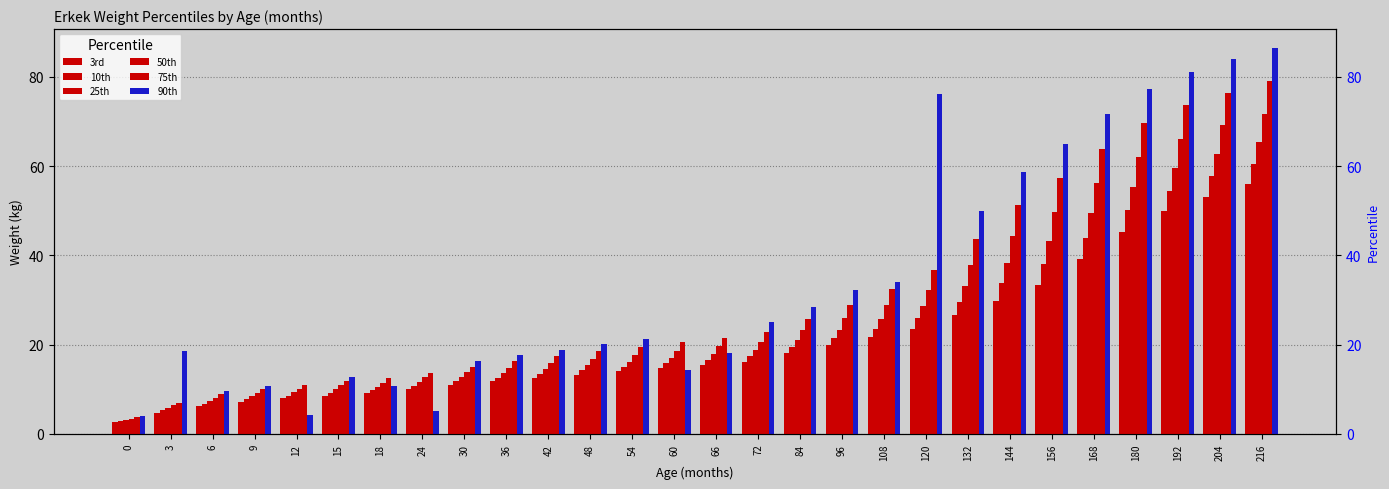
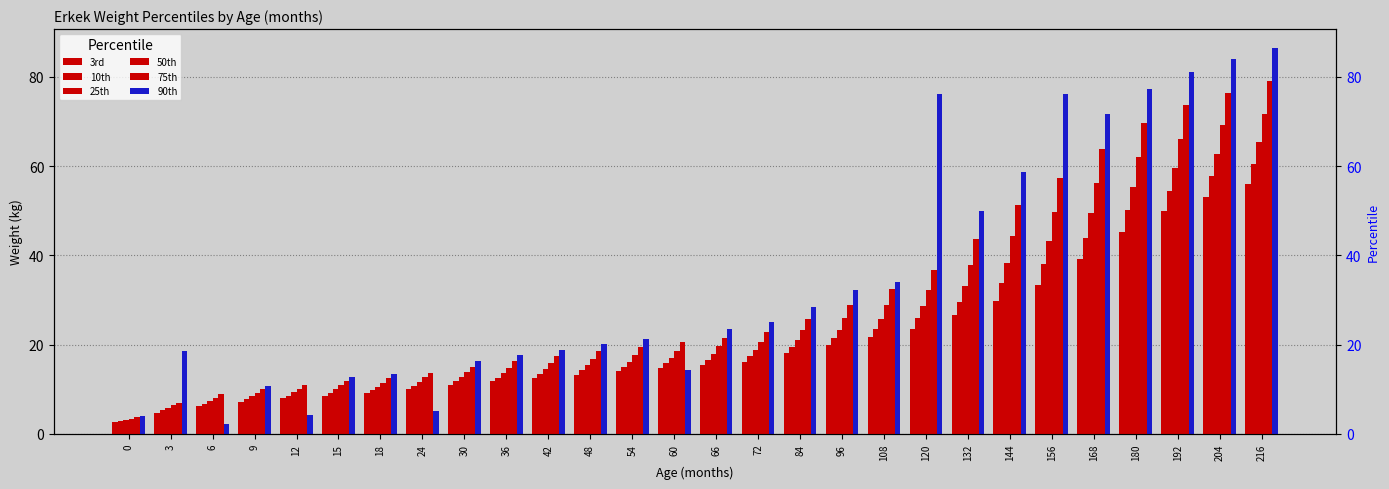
  {
    "90th": {
      "0": 4,
      "3": 19,
-     "6": 10,
+     "6": 2,
      "9": 11,
      "12": 4,
      "15": 13,
-     "18": 11,
+     "18": 13,
      "24": 5,
      "30": 16,
      "36": 18,
      "42": 19,
      "48": 20,
      "54": 21,
      "60": 14,
-     "66": 18,
+     "66": 24,
      "72": 25,
      "84": 29,
      "96": 32,
      "108": 34,
      "120": 76,
      "132": 50,
      "144": 59,
-     "156": 65,
+     "156": 76,
      "168": 72,
      "180": 77,
      "192": 81,
      "204": 84,
      "216": 86
    }
  }
